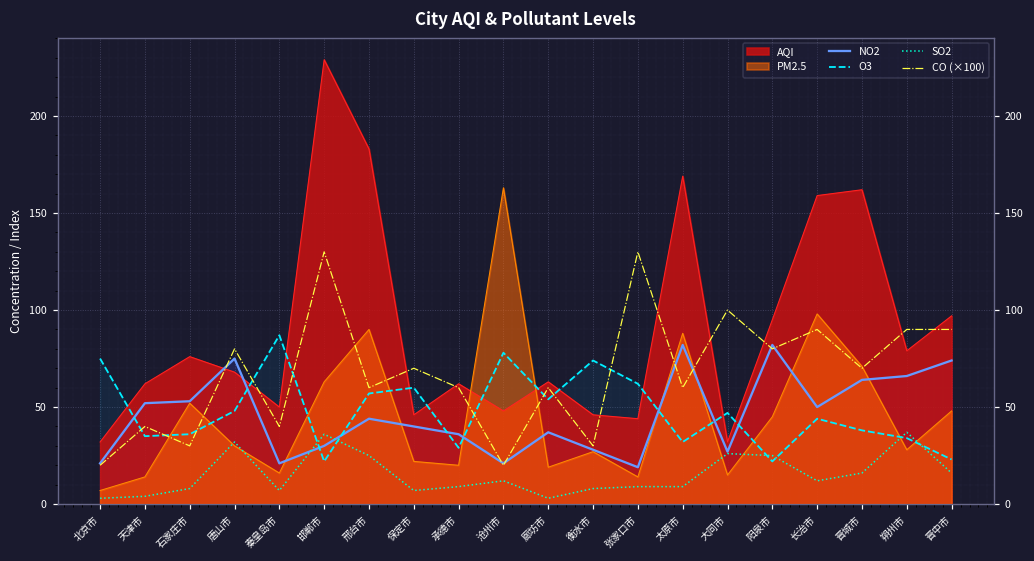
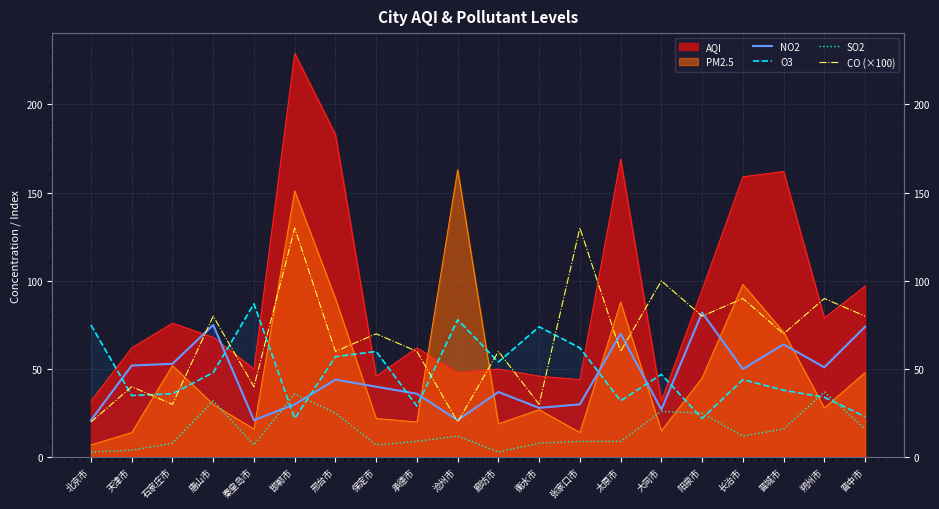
  {
    "AQI": {
      "北京市": 32,
      "天津市": 62,
      "石家庄市": 76,
      "唐山市": 68,
      "秦皇岛市": 50,
      "邯郸市": 229,
      "邢台市": 183,
      "保定市": 46,
      "承德市": 62,
      "沧州市": 48,
-     "廊坊市": 63,
+     "廊坊市": 50,
      "衡水市": 46,
      "张家口市": 44,
      "太原市": 169,
      "大同市": 32,
      "阳泉市": 95,
      "长治市": 159,
      "晋城市": 162,
      "朔州市": 79,
      "晋中市": 97
    },
    "PM2.5": {
      "北京市": 7,
      "天津市": 14,
      "唐山市": 30,
      "秦皇岛市": 16,
-     "邯郸市": 63,
+     "邯郸市": 151,
      "邢台市": 90,
      "保定市": 22,
      "承德市": 20,
      "沧州市": 163,
      "廊坊市": 19,
      "张家口市": 14,
      "太原市": 88,
      "大同市": 15,
      "阳泉市": 45,
      "长治市": 98,
      "朔州市": 28,
      "晋中市": 48
    },
    "NO2": {
      "天津市": 52,
      "唐山市": 75,
      "秦皇岛市": 21,
      "邯郸市": 30,
      "邢台市": 44,
      "保定市": 40,
      "承德市": 36,
      "廊坊市": 37,
-     "张家口市": 19,
-     "太原市": 82,
+     "张家口市": 30,
+     "太原市": 70,
      "阳泉市": 82,
      "长治市": 50,
      "晋城市": 64,
-     "朔州市": 66,
+     "朔州市": 51,
      "晋中市": 74
    },
    "CO (×100)": {
      "天津市": 40,
      "石家庄市": 30,
      "唐山市": 80,
      "秦皇岛市": 40,
      "邯郸市": 130,
      "邢台市": 60,
      "保定市": 70,
      "承德市": 60,
      "廊坊市": 60,
      "衡水市": 30,
      "张家口市": 130,
      "太原市": 60,
      "大同市": 100,
      "阳泉市": 80,
      "长治市": 90,
      "朔州市": 90,
-     "晋中市": 90
+     "晋中市": 80
    }
  }
